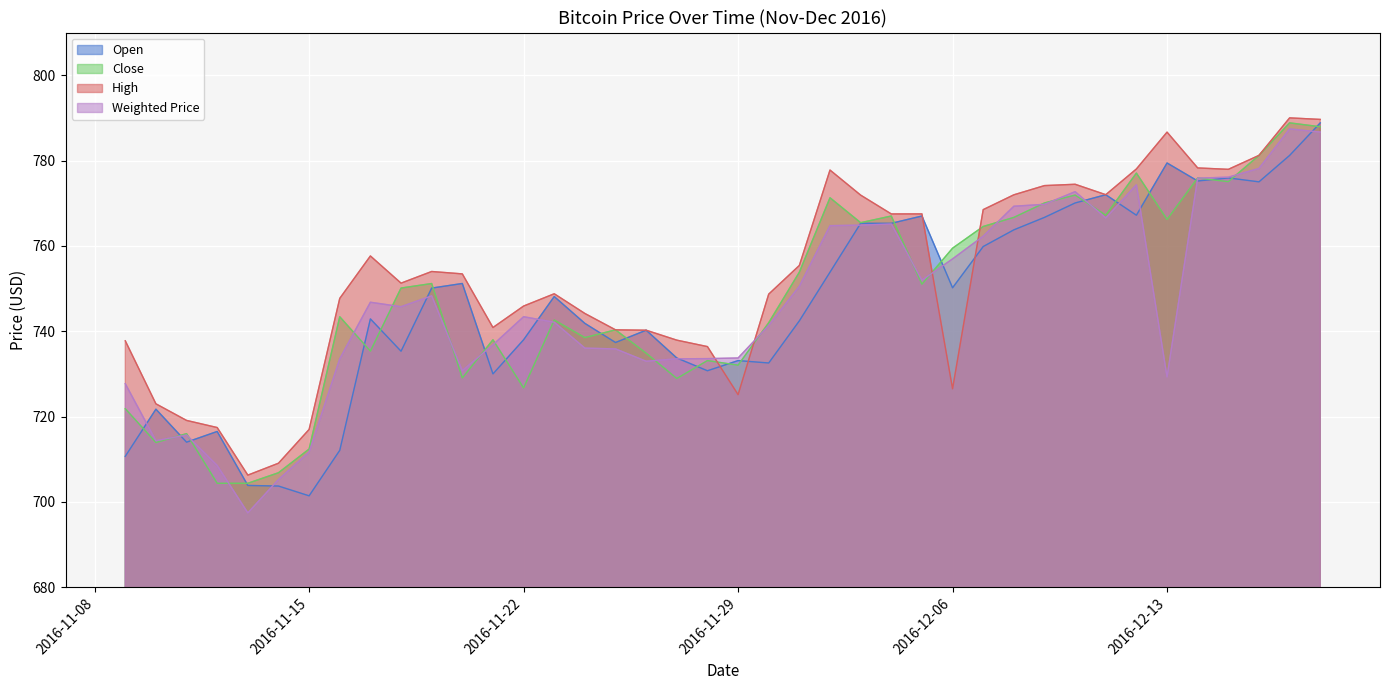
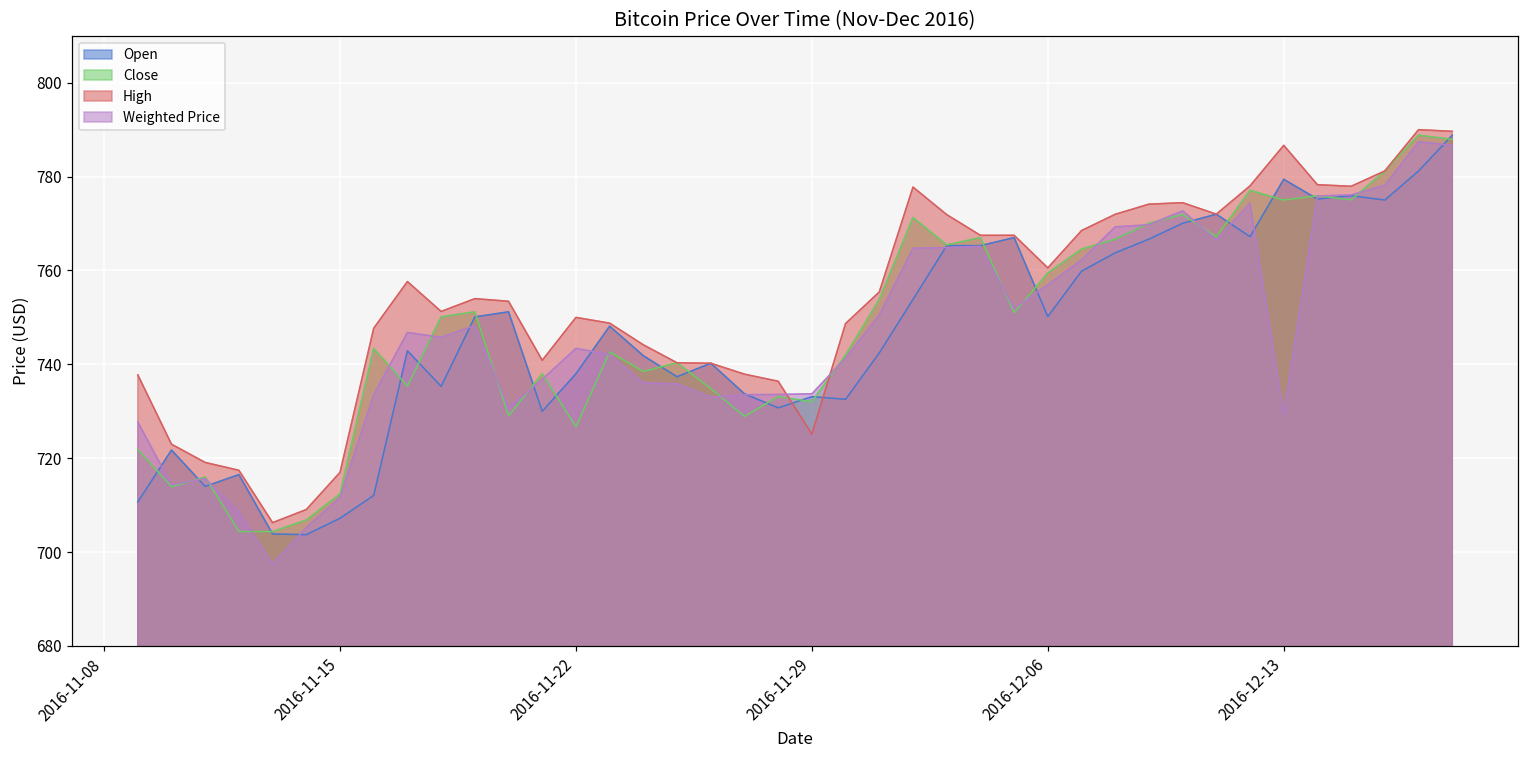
  {
    "Open": {
-     "2016-11-15": 701,
+     "2016-11-15": 707,
      "2016-11-22": 738,
      "2016-11-29": 733,
      "2016-12-06": 750,
      "2016-12-13": 779
    },
    "Close": {
      "2016-11-15": 712,
      "2016-11-22": 727,
      "2016-11-29": 732,
      "2016-12-06": 759,
-     "2016-12-13": 766
+     "2016-12-13": 775
    },
    "High": {
      "2016-11-15": 717,
-     "2016-11-22": 746,
+     "2016-11-22": 750,
      "2016-11-29": 725,
-     "2016-12-06": 727,
+     "2016-12-06": 761,
      "2016-12-13": 787
    },
    "Weighted Price": {
      "2016-11-15": 712,
      "2016-11-22": 743,
      "2016-11-29": 734,
      "2016-12-06": 757,
      "2016-12-13": 729
    }
  }
